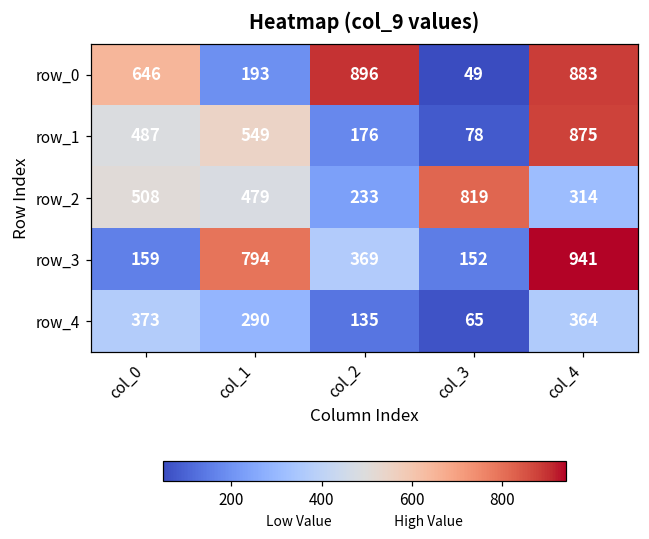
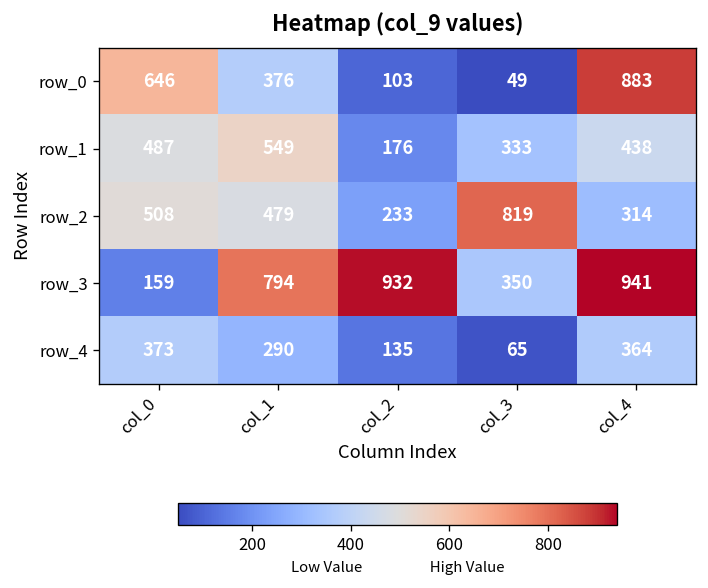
  {
    "row_0": {
      "col_0": 646,
-     "col_1": 193,
-     "col_2": 896,
+     "col_1": 376,
+     "col_2": 103,
      "col_3": 49,
      "col_4": 883
    },
    "row_1": {
      "col_1": 549,
      "col_2": 176,
-     "col_3": 78,
-     "col_4": 875
+     "col_3": 333,
+     "col_4": 438
    },
    "row_2": {
      "col_2": 233,
      "col_3": 819,
      "col_4": 314
    },
    "row_3": {
      "col_0": 159,
      "col_1": 794,
-     "col_2": 369,
-     "col_3": 152,
+     "col_2": 932,
+     "col_3": 350,
      "col_4": 941
    },
    "row_4": {
      "col_0": 373,
      "col_1": 290,
      "col_2": 135,
      "col_3": 65,
      "col_4": 364
    }
  }
